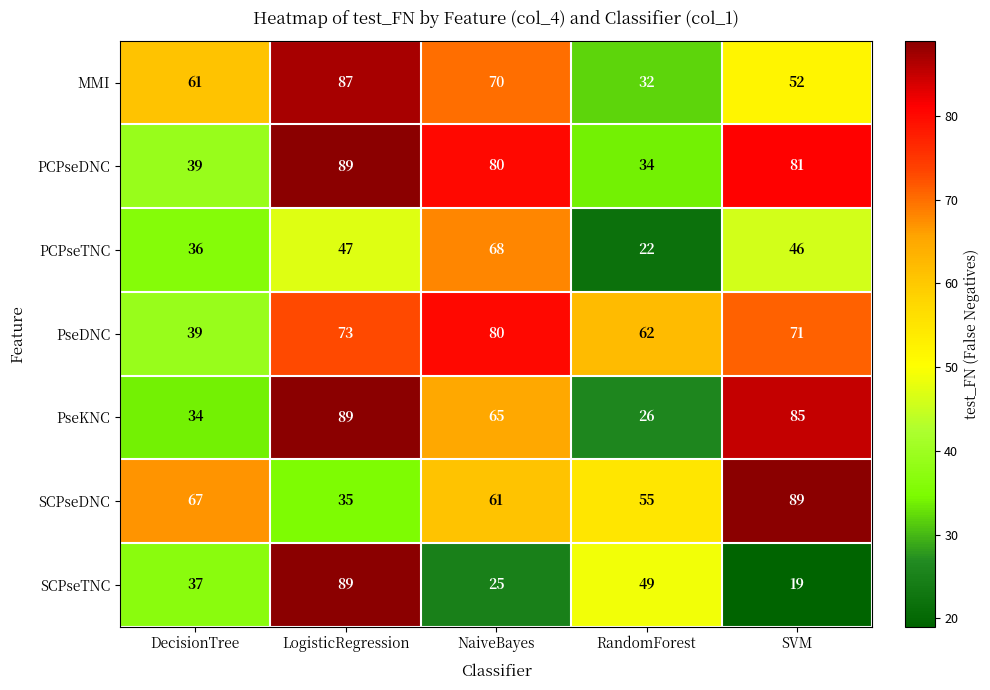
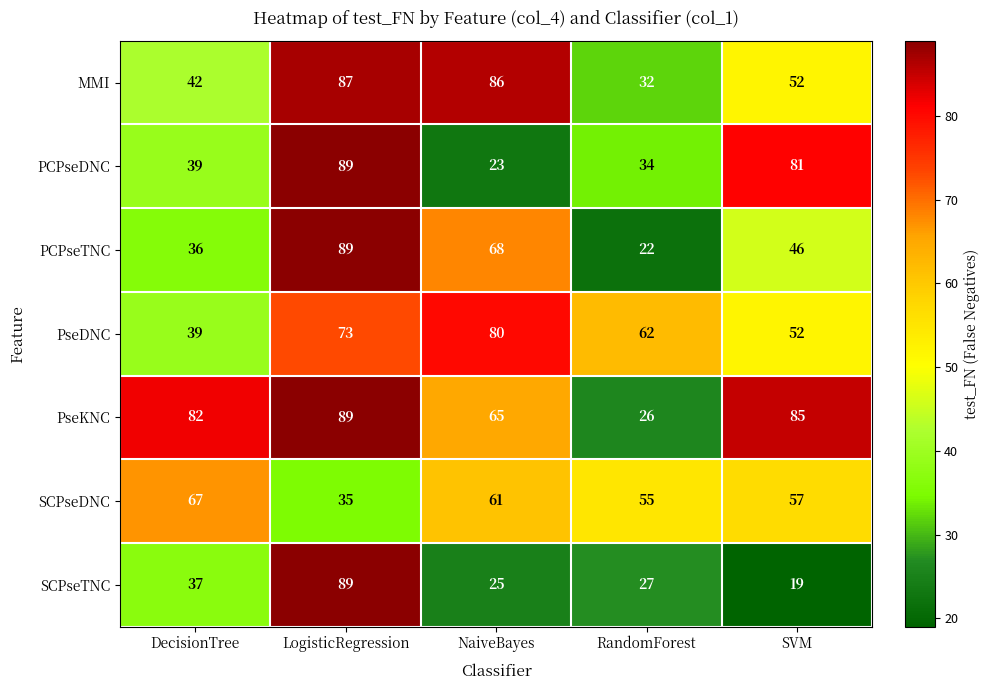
  {
    "MMI": {
-     "DecisionTree": 61,
+     "DecisionTree": 42,
      "LogisticRegression": 87,
-     "NaiveBayes": 70,
+     "NaiveBayes": 86,
      "RandomForest": 32,
      "SVM": 52
    },
    "PCPseDNC": {
      "DecisionTree": 39,
      "LogisticRegression": 89,
-     "NaiveBayes": 80,
+     "NaiveBayes": 23,
      "RandomForest": 34,
      "SVM": 81
    },
    "PCPseTNC": {
      "DecisionTree": 36,
-     "LogisticRegression": 47,
+     "LogisticRegression": 89,
      "NaiveBayes": 68,
      "RandomForest": 22,
      "SVM": 46
    },
    "PseDNC": {
      "DecisionTree": 39,
      "LogisticRegression": 73,
      "NaiveBayes": 80,
      "RandomForest": 62,
-     "SVM": 71
+     "SVM": 52
    },
    "PseKNC": {
-     "DecisionTree": 34,
+     "DecisionTree": 82,
      "LogisticRegression": 89,
      "NaiveBayes": 65,
      "RandomForest": 26,
      "SVM": 85
    },
    "SCPseDNC": {
      "DecisionTree": 67,
      "LogisticRegression": 35,
      "NaiveBayes": 61,
      "RandomForest": 55,
-     "SVM": 89
+     "SVM": 57
    },
    "SCPseTNC": {
      "DecisionTree": 37,
      "LogisticRegression": 89,
      "NaiveBayes": 25,
-     "RandomForest": 49,
+     "RandomForest": 27,
      "SVM": 19
    }
  }
